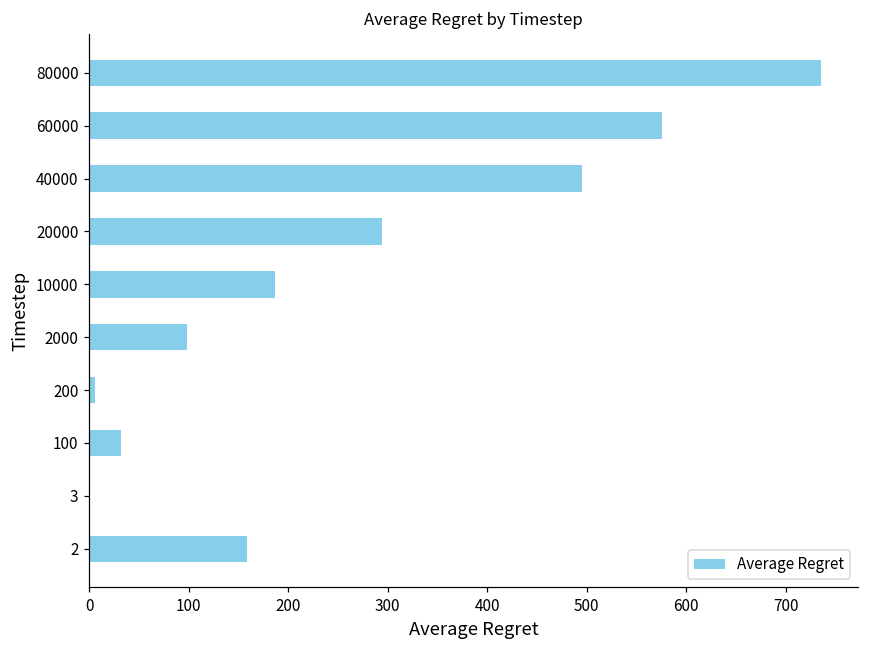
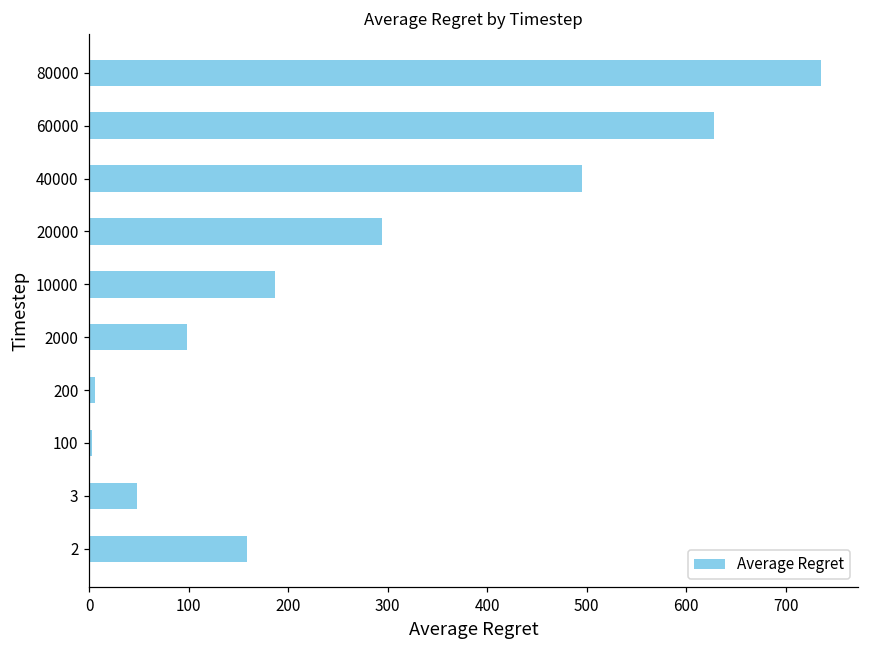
  {
    "80000": 740,
-   "60000": 580,
+   "60000": 630,
    "40000": 500,
    "20000": 290,
    "10000": 190,
    "2000": 100,
    "200": 10,
-   "100": 30,
-   "3": 0,
+   "100": 0,
+   "3": 50,
    "2": 160
  }
